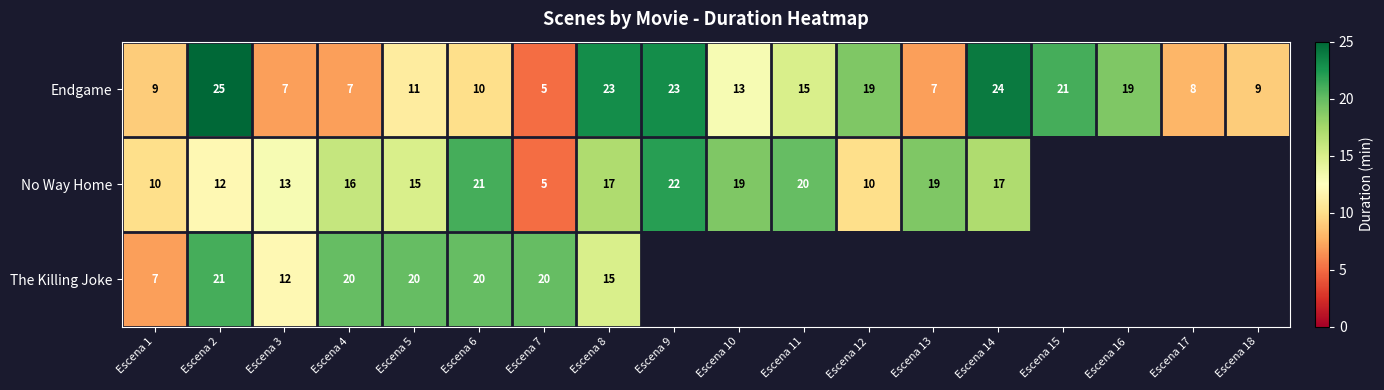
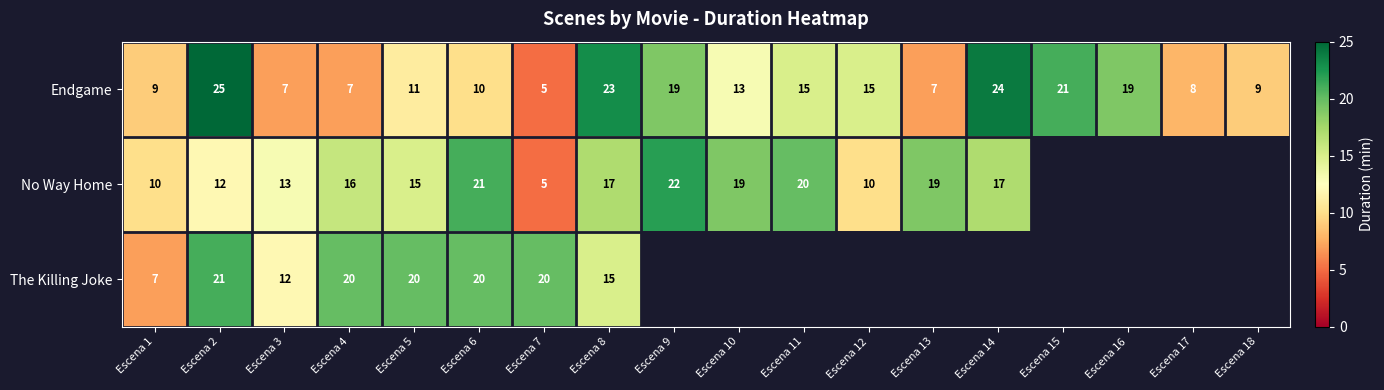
  {
    "Endgame": {
      "Escena 1": 9,
      "Escena 2": 25,
      "Escena 3": 7,
      "Escena 4": 7,
      "Escena 5": 11,
      "Escena 6": 10,
      "Escena 7": 5,
      "Escena 8": 23,
-     "Escena 9": 23,
+     "Escena 9": 19,
      "Escena 10": 13,
      "Escena 11": 15,
-     "Escena 12": 19,
+     "Escena 12": 15,
      "Escena 13": 7,
      "Escena 14": 24,
      "Escena 15": 21,
      "Escena 16": 19,
      "Escena 17": 8,
      "Escena 18": 9
    },
    "No Way Home": {
      "Escena 1": 10,
      "Escena 2": 12,
      "Escena 3": 13,
      "Escena 4": 16,
      "Escena 5": 15,
      "Escena 6": 21,
      "Escena 7": 5,
      "Escena 8": 17,
      "Escena 9": 22,
      "Escena 10": 19,
      "Escena 11": 20,
      "Escena 12": 10,
      "Escena 13": 19,
      "Escena 14": 17
    },
    "The Killing Joke": {
      "Escena 1": 7,
      "Escena 2": 21,
      "Escena 3": 12,
      "Escena 4": 20,
      "Escena 5": 20,
      "Escena 6": 20,
      "Escena 7": 20,
      "Escena 8": 15
    }
  }
